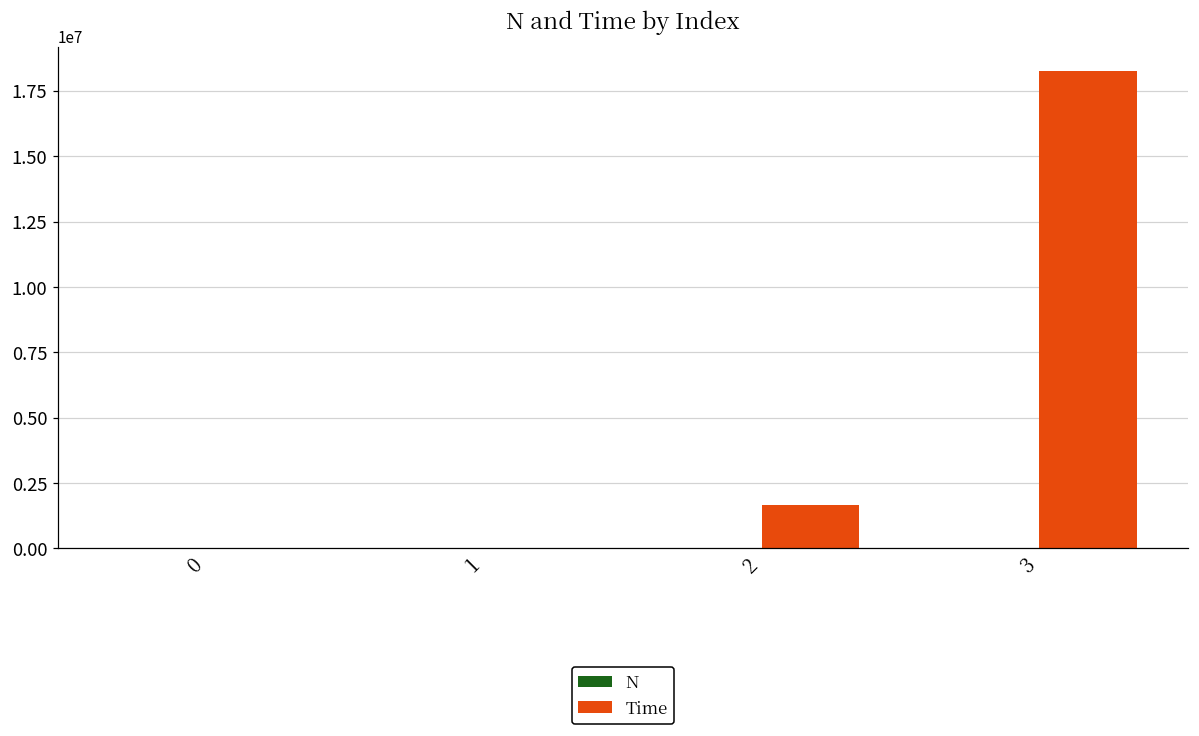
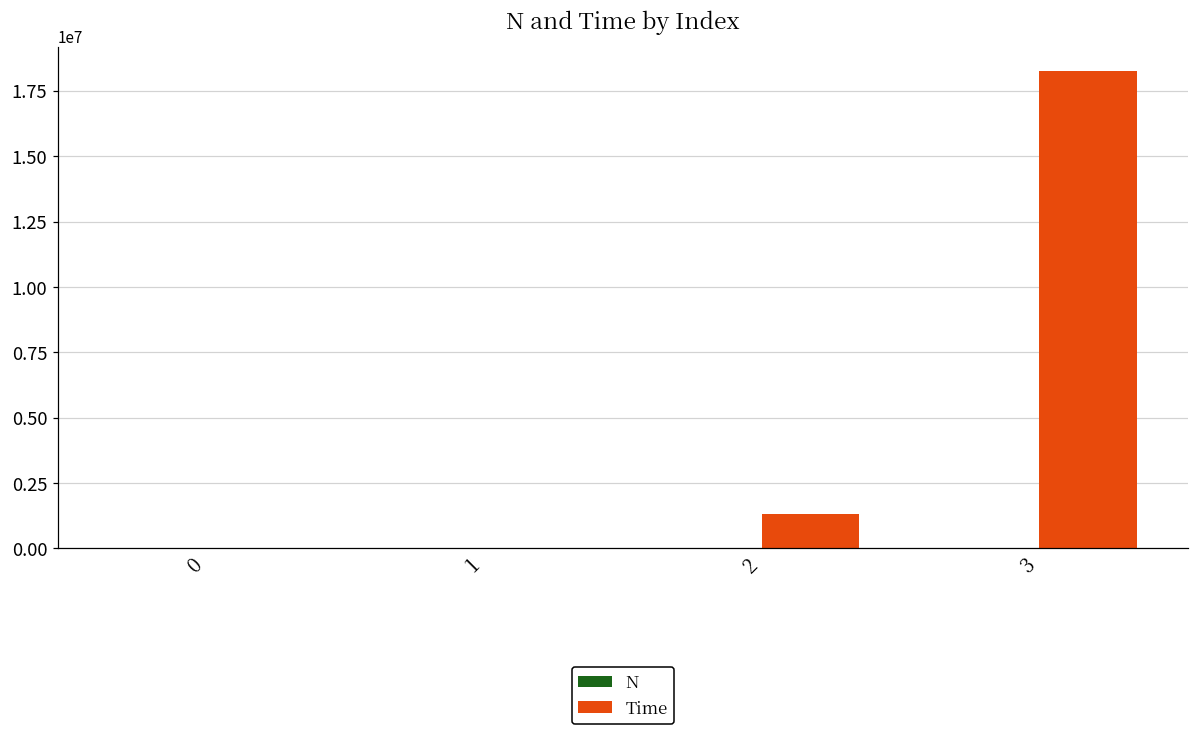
  {
    "Time": {
-     "2": 1700000,
+     "2": 1300000,
      "3": 18300000
    }
  }
